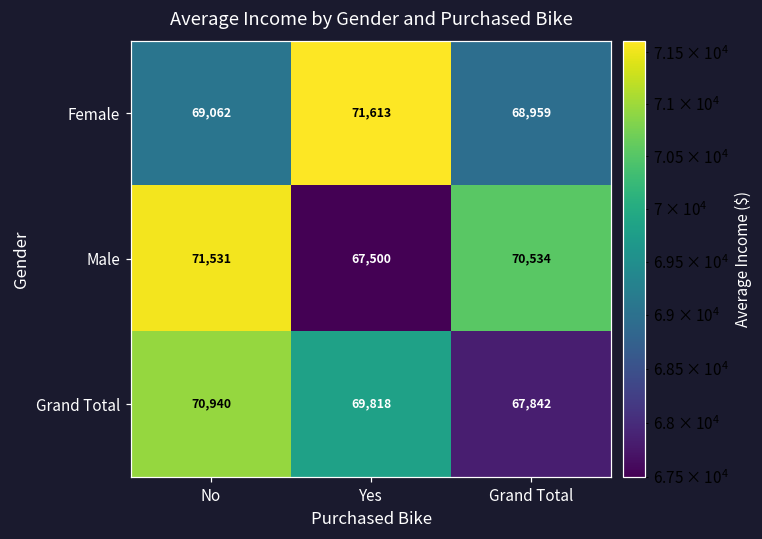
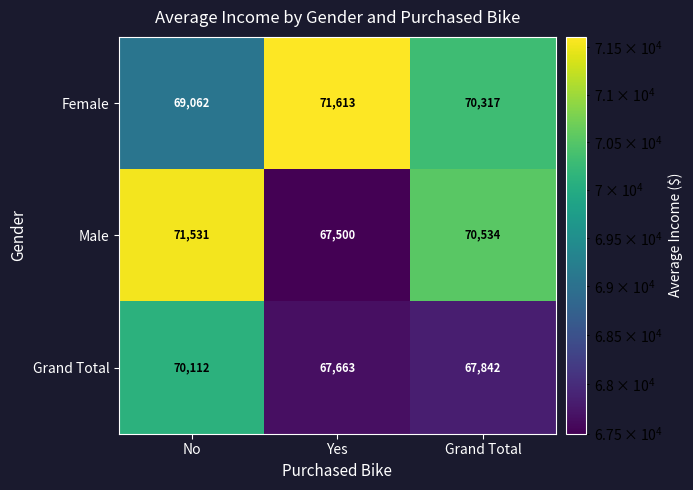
  {
    "Female": {
      "No": "69,062",
      "Yes": "71,613",
-     "Grand Total": "68,959"
+     "Grand Total": "70,317"
    },
    "Male": {
      "No": "71,531",
      "Yes": "67,500",
      "Grand Total": "70,534"
    },
    "Grand Total": {
-     "No": "70,940",
-     "Yes": "69,818",
+     "No": "70,112",
+     "Yes": "67,663",
      "Grand Total": "67,842"
    }
  }
